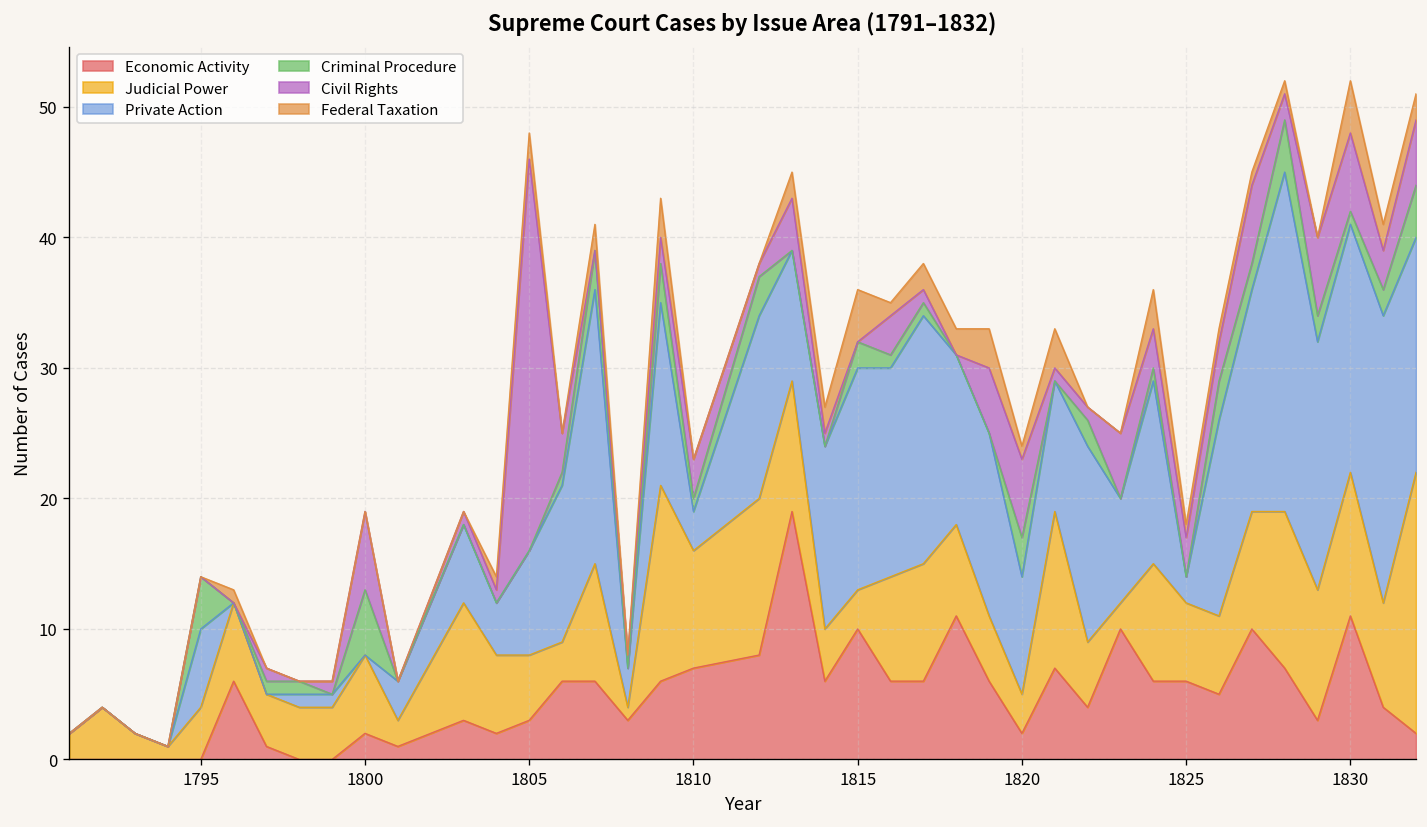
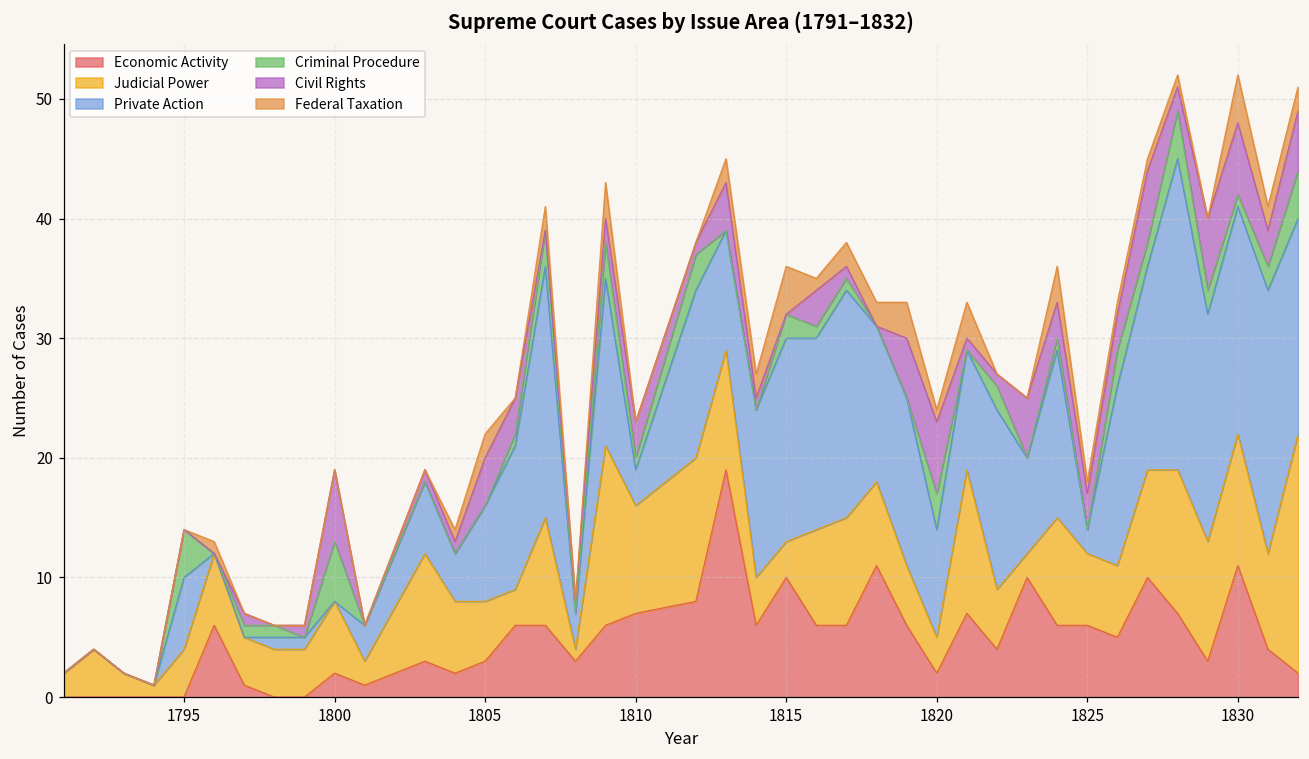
  {
    "Private Action": {
      "1795": 6,
      "1810": 3,
      "1815": 17,
      "1820": 9,
      "1830": 19
    },
    "Criminal Procedure": {
      "1800": 5,
      "1810": 1,
      "1820": 3,
      "1830": 1
    },
    "Civil Rights": {
-     "1805": 30,
+     "1805": 4,
      "1820": 6,
      "1825": 3,
      "1830": 6
    }
  }
